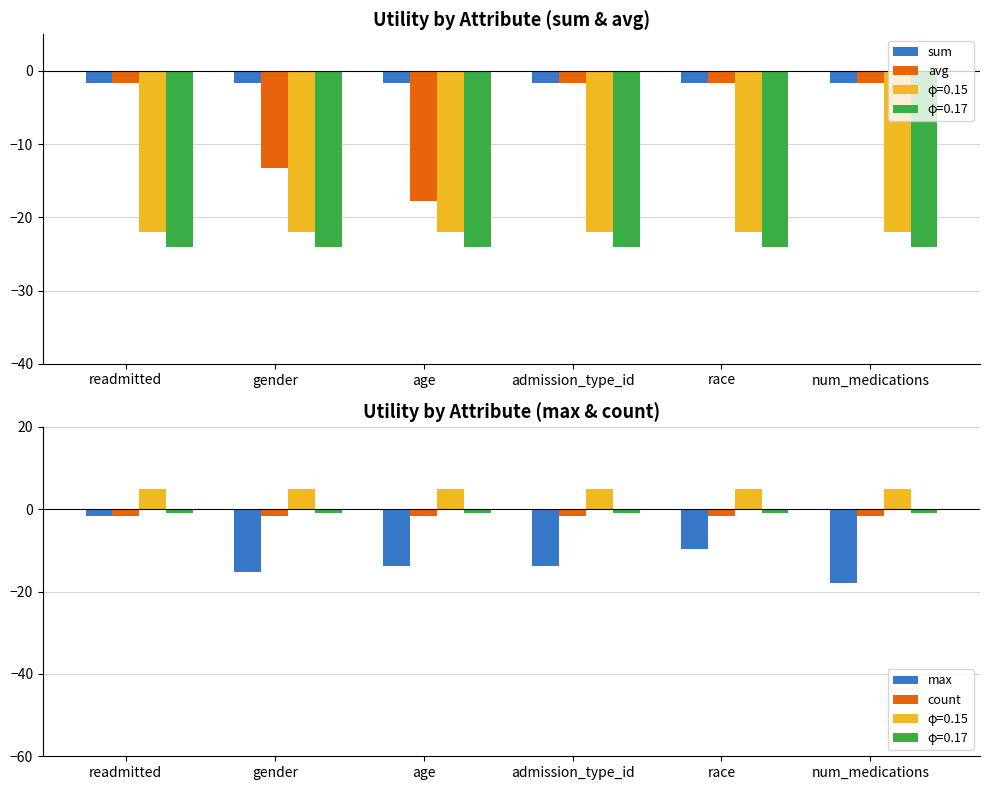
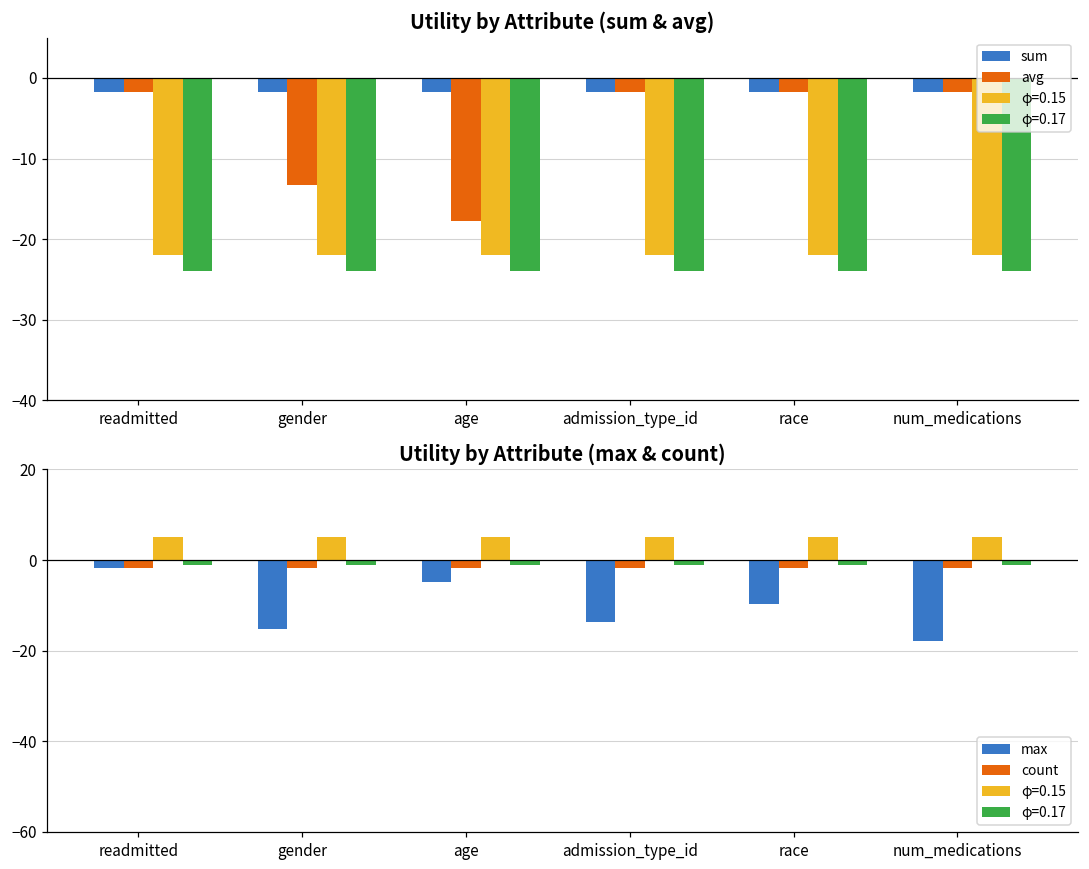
  {
    "Utility by Attribute (sum & avg)": {
      "sum": {
        "readmitted": -2,
        "gender": -2,
        "age": -2,
        "admission_type_id": -2,
        "race": -2,
        "num_medications": -2
      },
      "avg": {
        "readmitted": -2,
        "gender": -13,
        "age": -18,
        "admission_type_id": -2,
        "race": -2,
        "num_medications": -2
      },
      "φ=0.15": {
        "readmitted": -22,
        "gender": -22,
        "age": -22,
        "admission_type_id": -22,
        "race": -22,
        "num_medications": -22
      },
      "φ=0.17": {
        "readmitted": -24,
        "gender": -24,
        "age": -24,
        "admission_type_id": -24,
        "race": -24,
        "num_medications": -24
      }
    },
    "Utility by Attribute (max & count)": {
      "max": {
        "readmitted": -2,
        "gender": -15,
-       "age": -14,
+       "age": -5,
        "admission_type_id": -14,
        "race": -10,
        "num_medications": -18
      },
      "count": {
        "readmitted": -2,
        "gender": -2,
        "age": -2,
        "admission_type_id": -2,
        "race": -2,
        "num_medications": -2
      },
      "φ=0.15": {
        "readmitted": 5,
        "gender": 5,
        "age": 5,
        "admission_type_id": 5,
        "race": 5,
        "num_medications": 5
      },
      "φ=0.17": {
        "readmitted": -1,
        "gender": -1,
        "age": -1,
        "admission_type_id": -1,
        "race": -1,
        "num_medications": -1
      }
    }
  }
